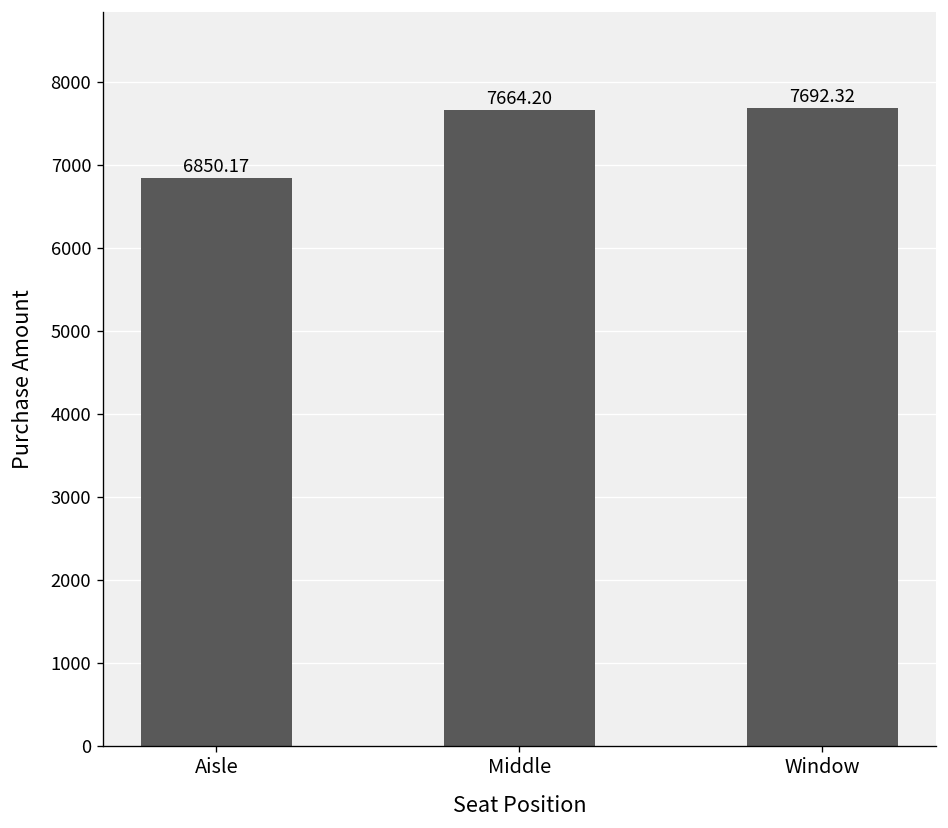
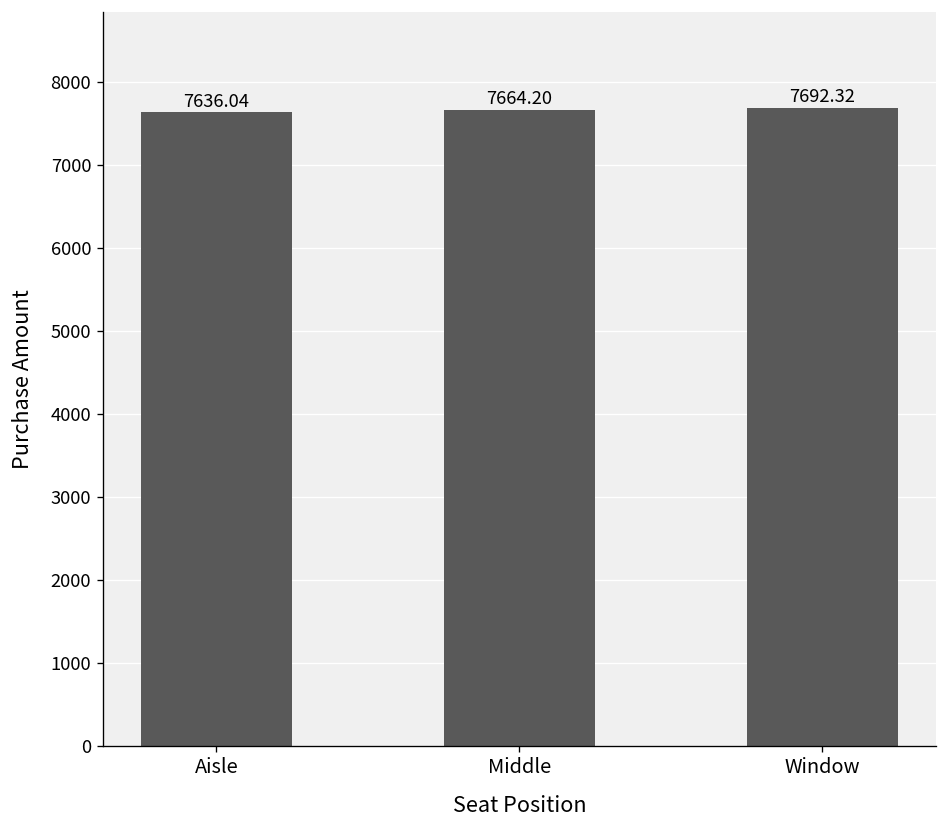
  {
-   "Aisle": 6850.17,
+   "Aisle": 7636.04,
    "Middle": 7664.20,
    "Window": 7692.32
  }
